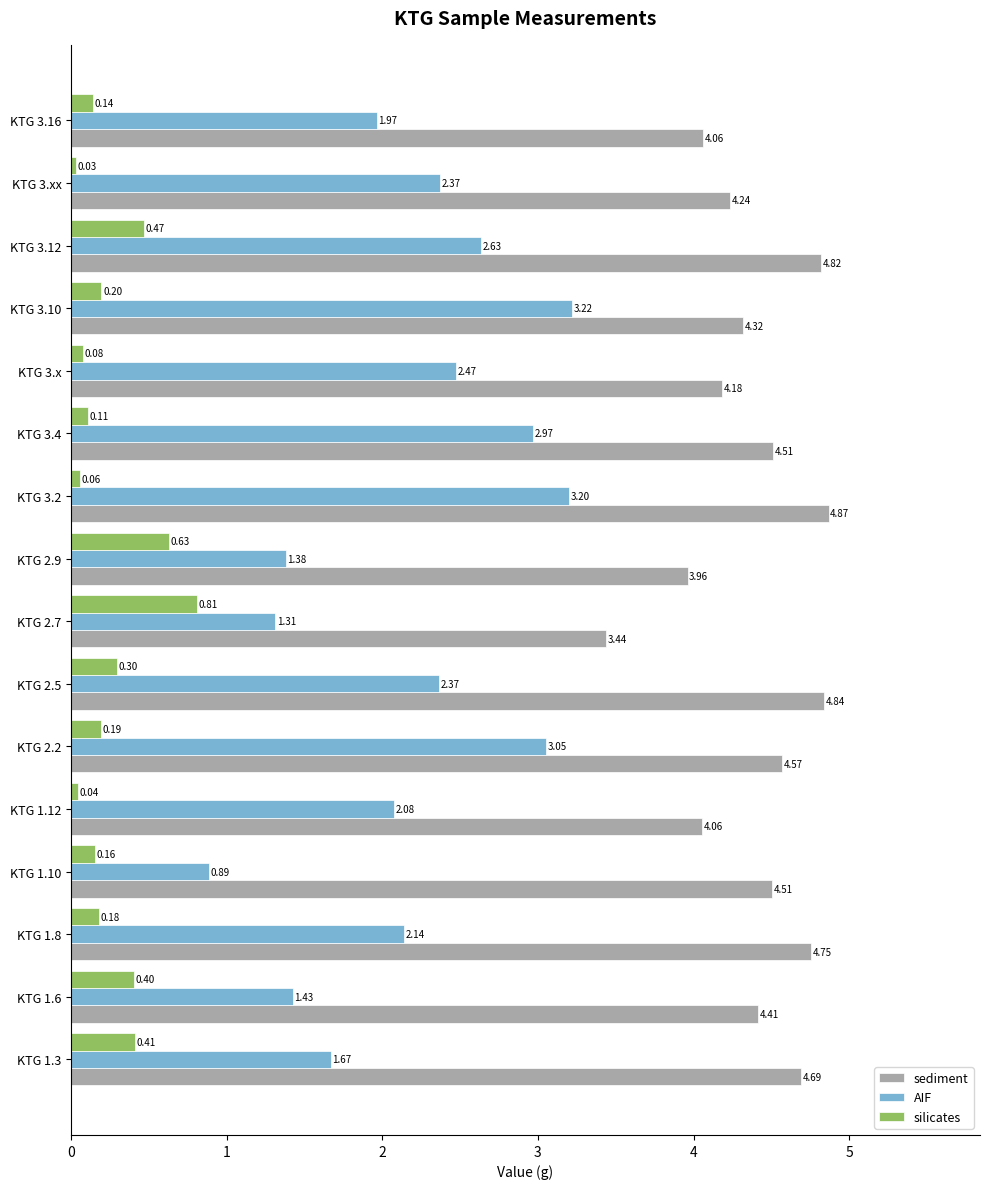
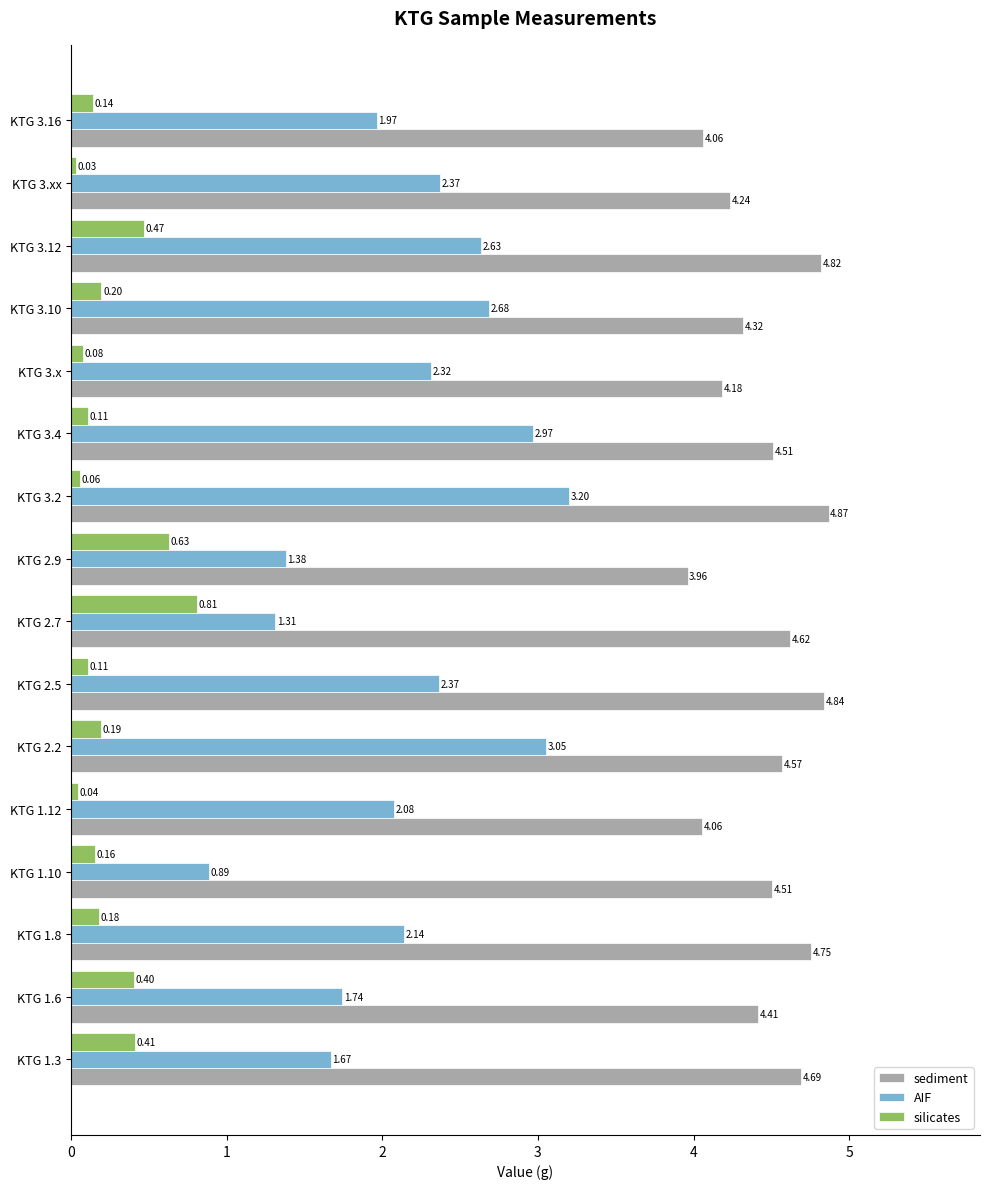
  {
    "sediment": {
      "KTG 3.16": 4.06,
      "KTG 3.xx": 4.24,
      "KTG 3.12": 4.82,
      "KTG 3.10": 4.32,
      "KTG 3.x": 4.18,
      "KTG 3.4": 4.51,
      "KTG 3.2": 4.87,
      "KTG 2.9": 3.96,
-     "KTG 2.7": 3.44,
+     "KTG 2.7": 4.62,
      "KTG 2.5": 4.84,
      "KTG 2.2": 4.57,
      "KTG 1.12": 4.06,
      "KTG 1.10": 4.51,
      "KTG 1.8": 4.75,
      "KTG 1.6": 4.41,
      "KTG 1.3": 4.69
    },
    "AIF": {
      "KTG 3.16": 1.97,
      "KTG 3.xx": 2.37,
      "KTG 3.12": 2.63,
-     "KTG 3.10": 3.22,
-     "KTG 3.x": 2.47,
+     "KTG 3.10": 2.68,
+     "KTG 3.x": 2.32,
      "KTG 3.4": 2.97,
      "KTG 3.2": 3.20,
      "KTG 2.9": 1.38,
      "KTG 2.7": 1.31,
      "KTG 2.5": 2.37,
      "KTG 2.2": 3.05,
      "KTG 1.12": 2.08,
      "KTG 1.10": 0.89,
      "KTG 1.8": 2.14,
-     "KTG 1.6": 1.43,
+     "KTG 1.6": 1.74,
      "KTG 1.3": 1.67
    },
    "silicates": {
      "KTG 3.16": 0.14,
      "KTG 3.xx": 0.03,
      "KTG 3.12": 0.47,
      "KTG 3.10": 0.20,
      "KTG 3.x": 0.08,
      "KTG 3.4": 0.11,
      "KTG 3.2": 0.06,
      "KTG 2.9": 0.63,
      "KTG 2.7": 0.81,
-     "KTG 2.5": 0.30,
+     "KTG 2.5": 0.11,
      "KTG 2.2": 0.19,
      "KTG 1.12": 0.04,
      "KTG 1.10": 0.16,
      "KTG 1.8": 0.18,
      "KTG 1.6": 0.40,
      "KTG 1.3": 0.41
    }
  }
